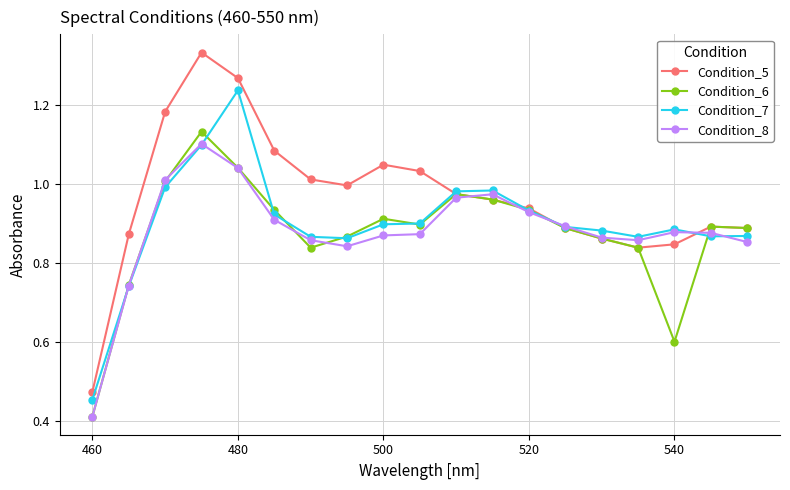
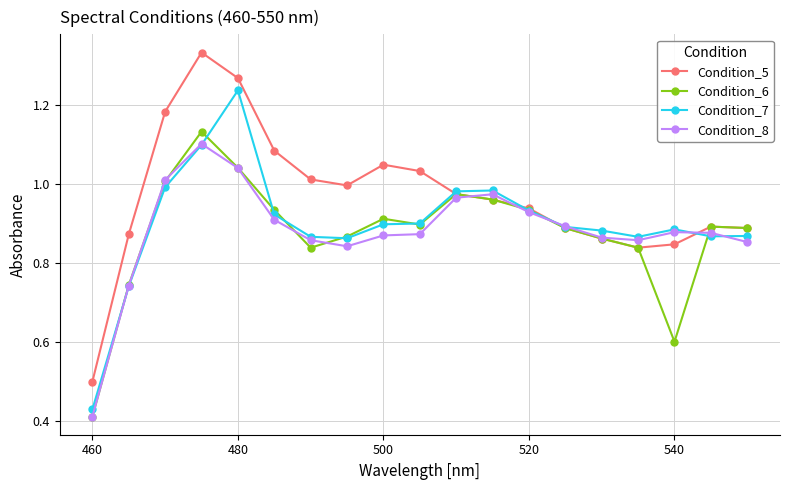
  {
    "Condition_5": {
-     "460": 0.47,
+     "460": 0.50,
      "480": 1.27,
      "500": 1.05,
      "540": 0.85
    },
    "Condition_6": {
      "500": 0.91,
      "540": 0.60
    },
    "Condition_7": {
-     "460": 0.46,
+     "460": 0.43,
      "480": 1.24,
      "500": 0.90,
      "540": 0.89
    },
    "Condition_8": {
      "500": 0.87,
      "540": 0.88
    }
  }
